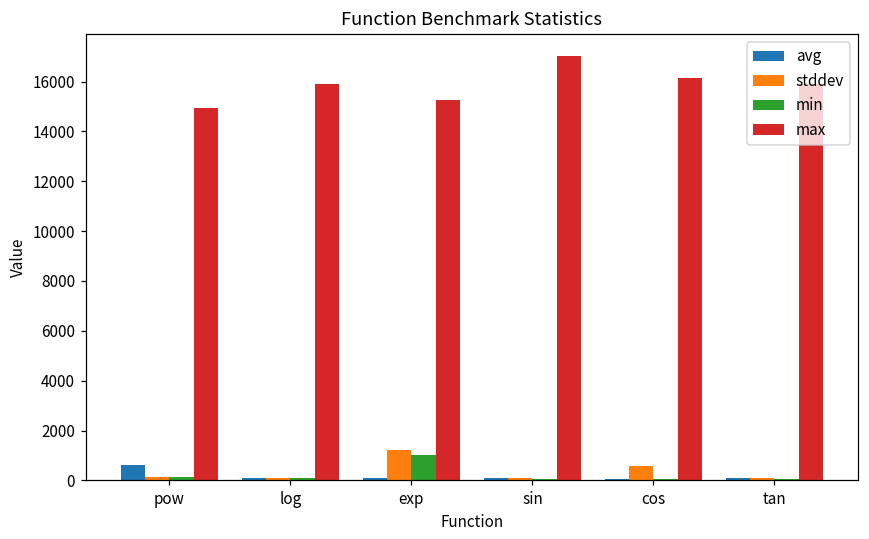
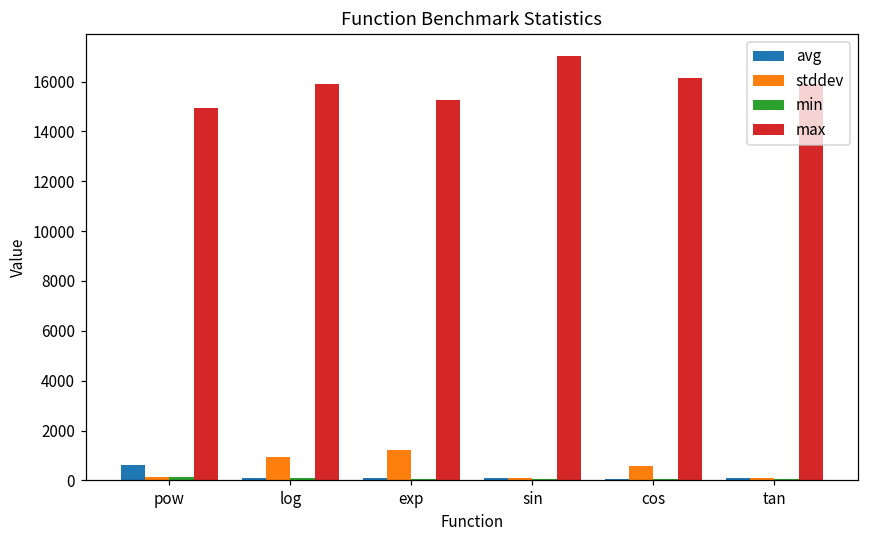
  {
    "avg": {
      "pow": 600
    },
    "stddev": {
      "pow": 100,
-     "log": 100,
+     "log": 900,
      "exp": 1200,
      "cos": 600,
      "tan": 100
    },
    "min": {
      "pow": 100,
-     "exp": 1000
+     "exp": 100
    },
    "max": {
      "pow": 14900,
      "log": 15900,
      "exp": 15300,
      "sin": 17000,
      "cos": 16100
    }
  }
